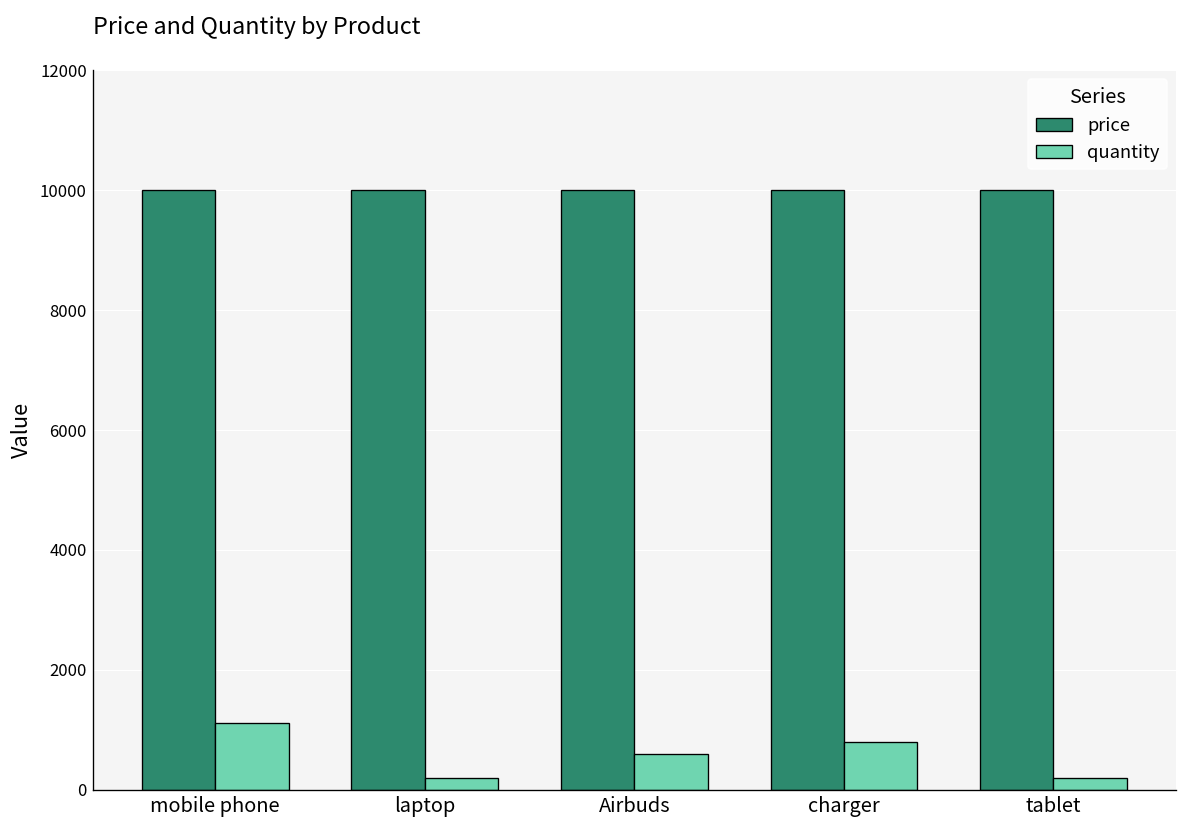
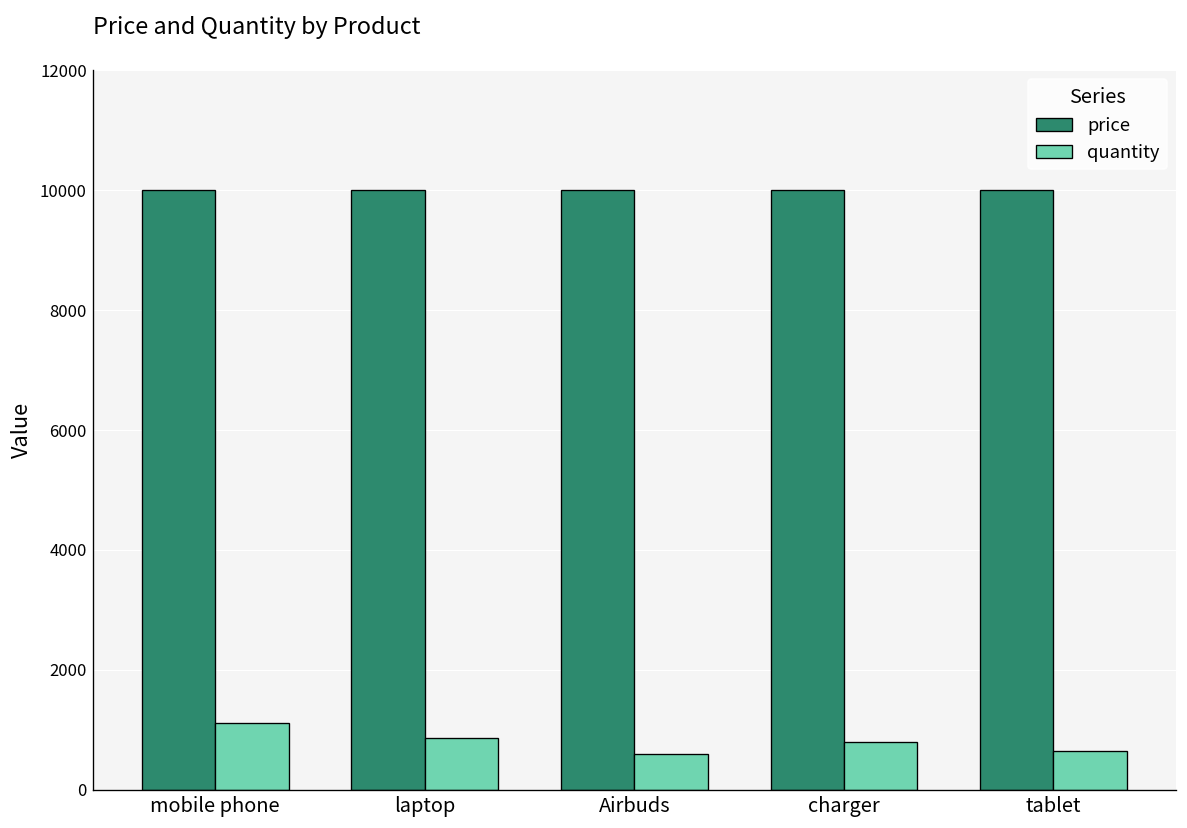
  {
    "price": {
      "mobile phone": 10000,
      "laptop": 10000,
      "Airbuds": 10000,
      "charger": 10000,
      "tablet": 10000
    },
    "quantity": {
      "mobile phone": 1100,
-     "laptop": 200,
+     "laptop": 900,
      "Airbuds": 600,
      "charger": 800,
-     "tablet": 200
+     "tablet": 700
    }
  }
